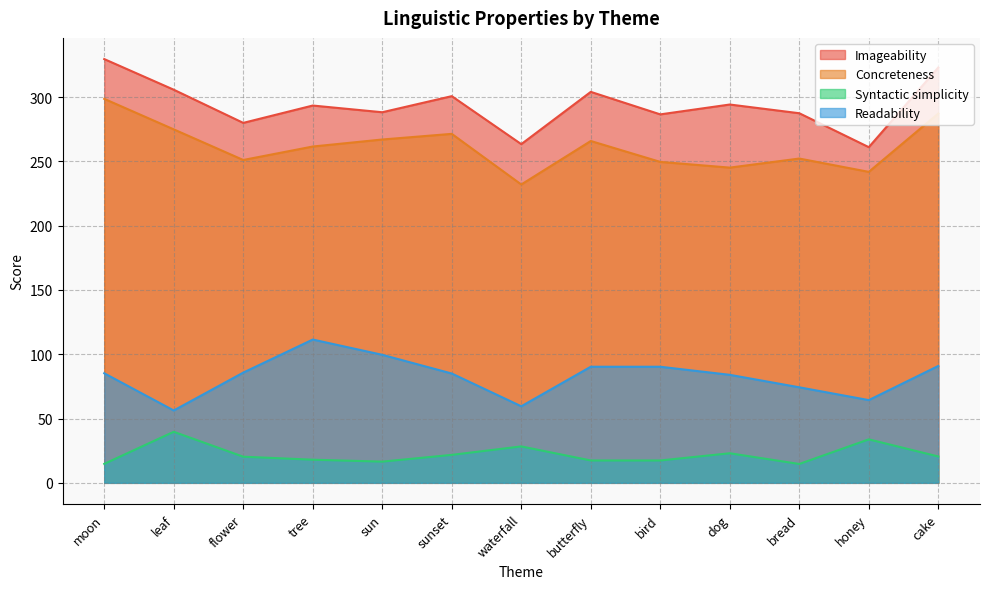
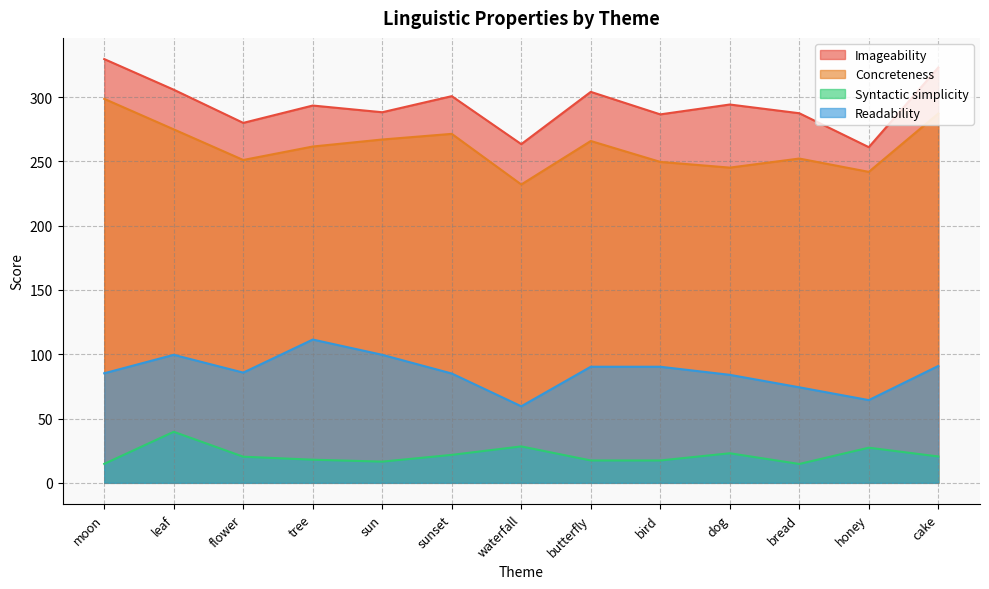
  {
    "Syntactic simplicity": {
      "moon": 15,
      "leaf": 40,
      "flower": 20,
      "tree": 18,
      "sun": 17,
      "sunset": 22,
      "waterfall": 28,
      "butterfly": 17,
      "bird": 17,
      "dog": 23,
      "bread": 15,
-     "honey": 34,
+     "honey": 27,
      "cake": 21
    },
    "Readability": {
      "moon": 85,
-     "leaf": 56,
+     "leaf": 100,
      "flower": 86,
      "tree": 111,
      "sun": 100,
      "sunset": 85,
      "waterfall": 60,
      "butterfly": 90,
      "bird": 90,
      "dog": 84,
      "bread": 74,
      "honey": 64,
      "cake": 91
    }
  }
